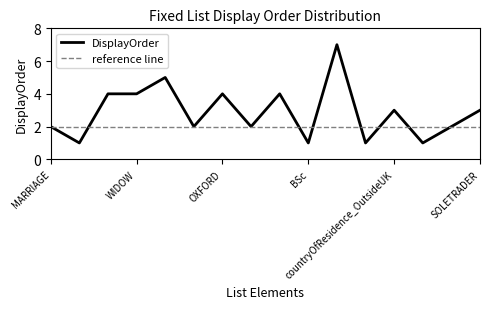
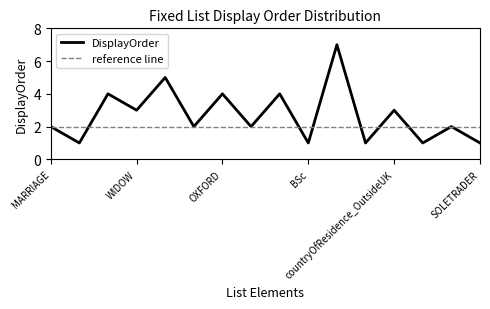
  {
    "DisplayOrder": {
-     "WIDOW": 4,
+     "WIDOW": 3,
      "OXFORD": 4,
      "BSc": 1,
      "countryOfResidence_OutsideUK": 3,
-     "SOLETRADER": 3
+     "SOLETRADER": 1
    },
    "reference line": {
      "WIDOW": 2,
      "OXFORD": 2,
      "BSc": 2,
      "countryOfResidence_OutsideUK": 2,
      "SOLETRADER": 2
    }
  }
